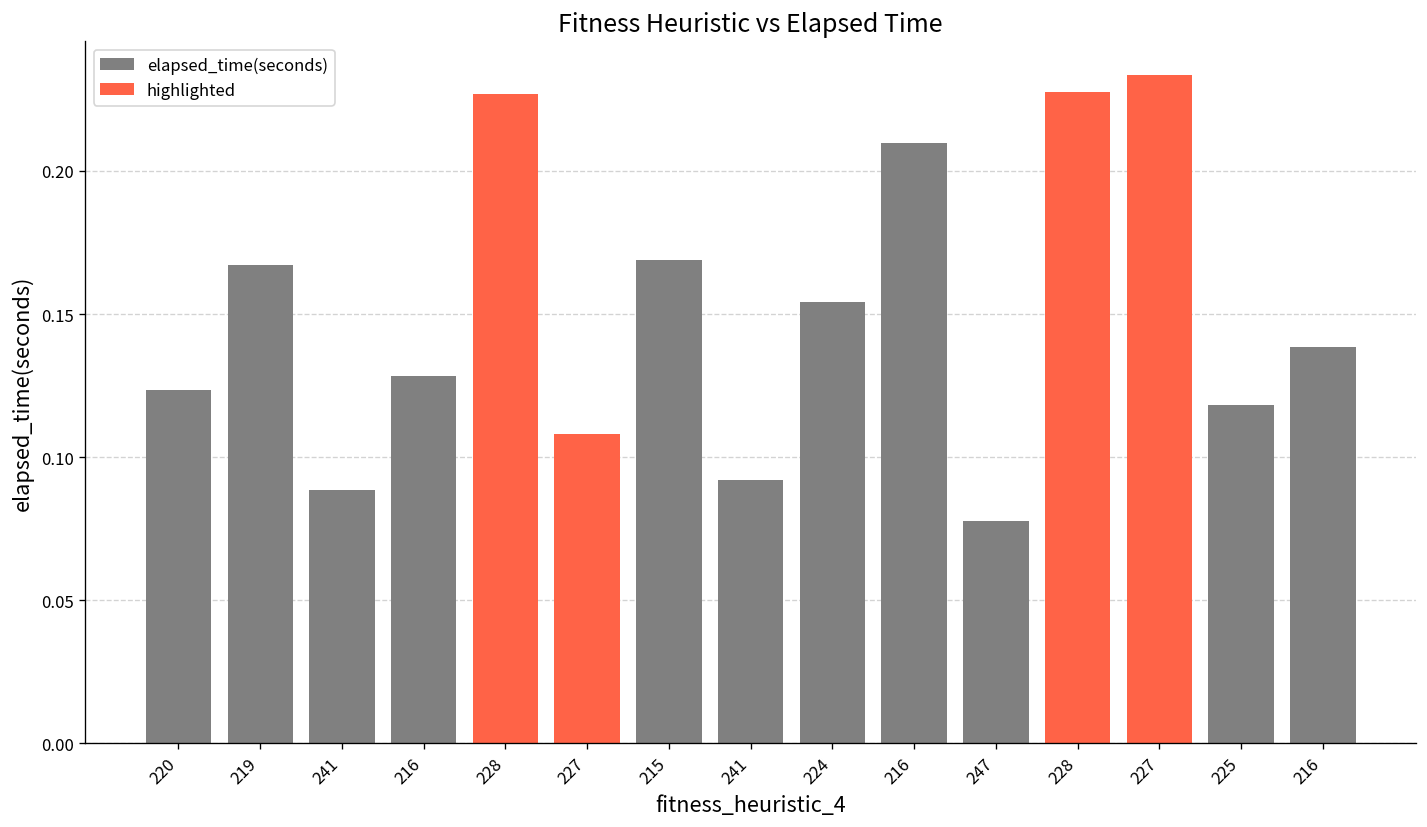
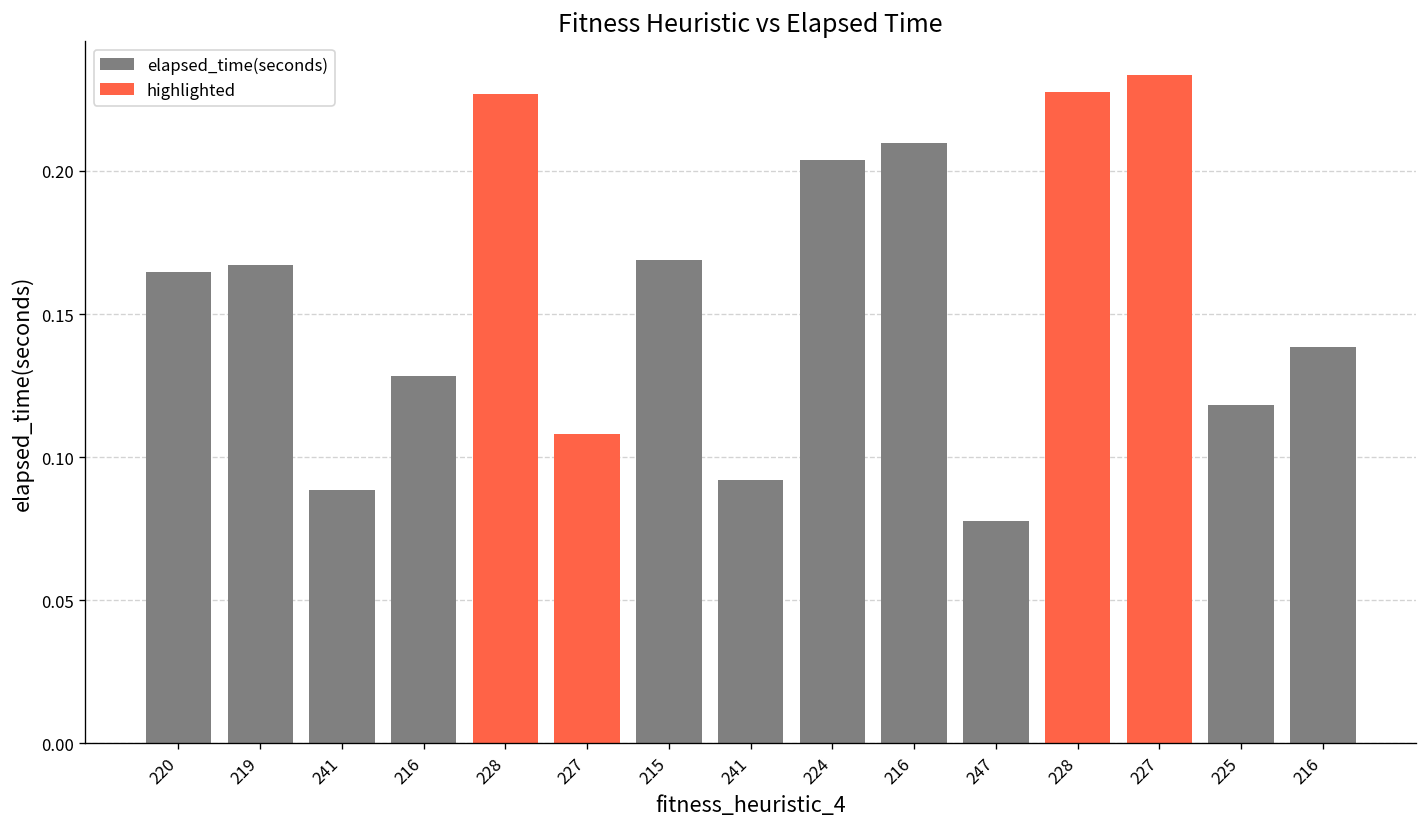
  {
    "elapsed_time(seconds)": {
-     "220": 0.123,
+     "220": 0.165,
      "219": 0.167,
      "215": 0.169,
-     "224": 0.154,
+     "224": 0.204,
      "247": 0.078,
      "225": 0.118
    },
    "highlighted": {
      "220": 0.000,
      "219": 0.000,
      "215": 0.000,
      "224": 0.000,
      "247": 0.000,
      "225": 0.000
    }
  }
